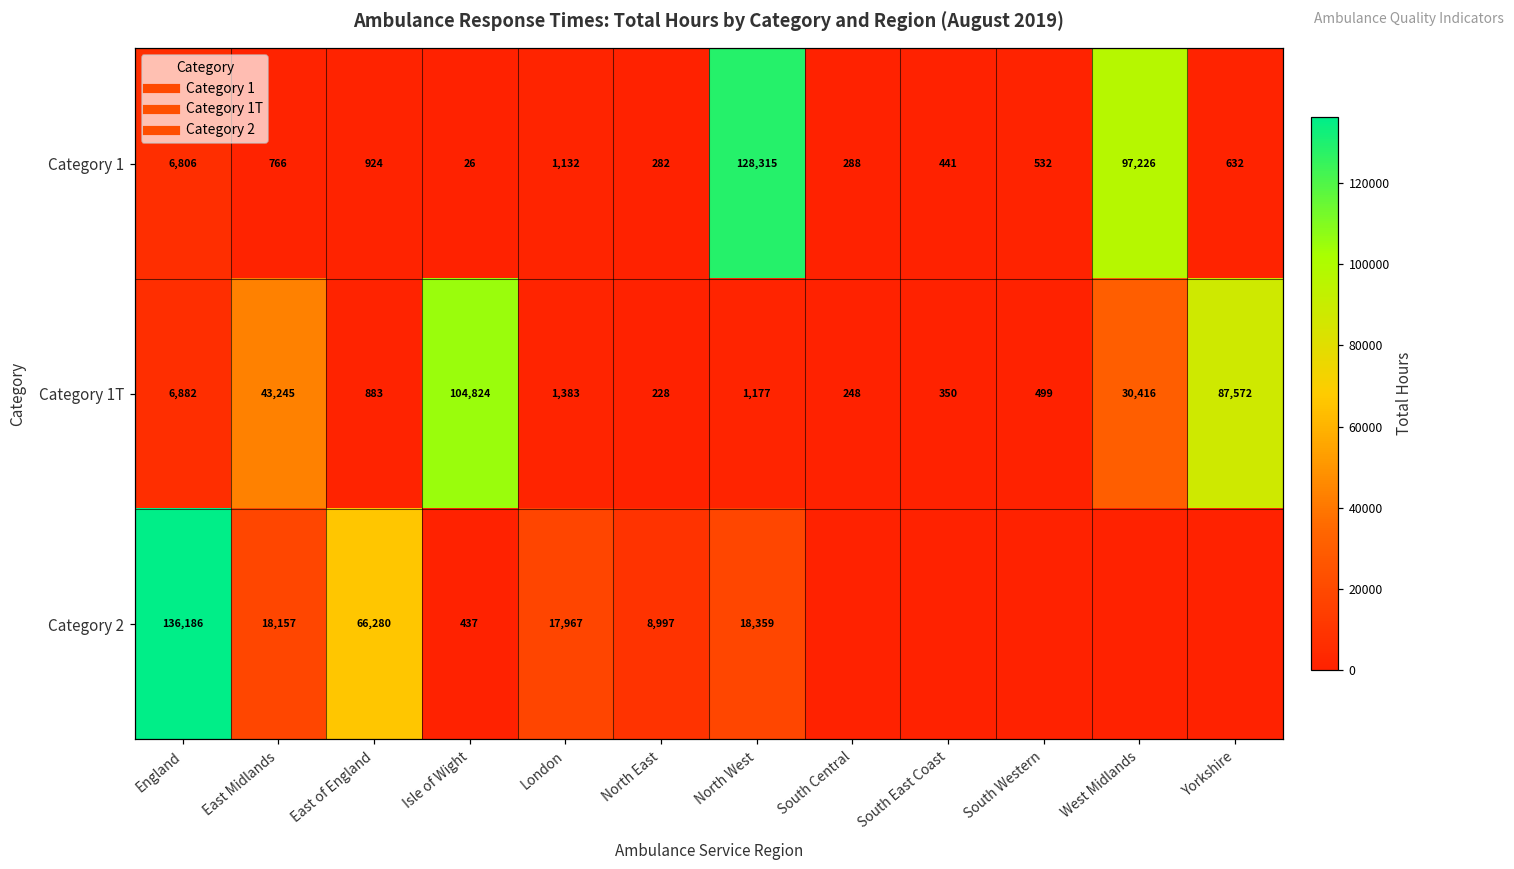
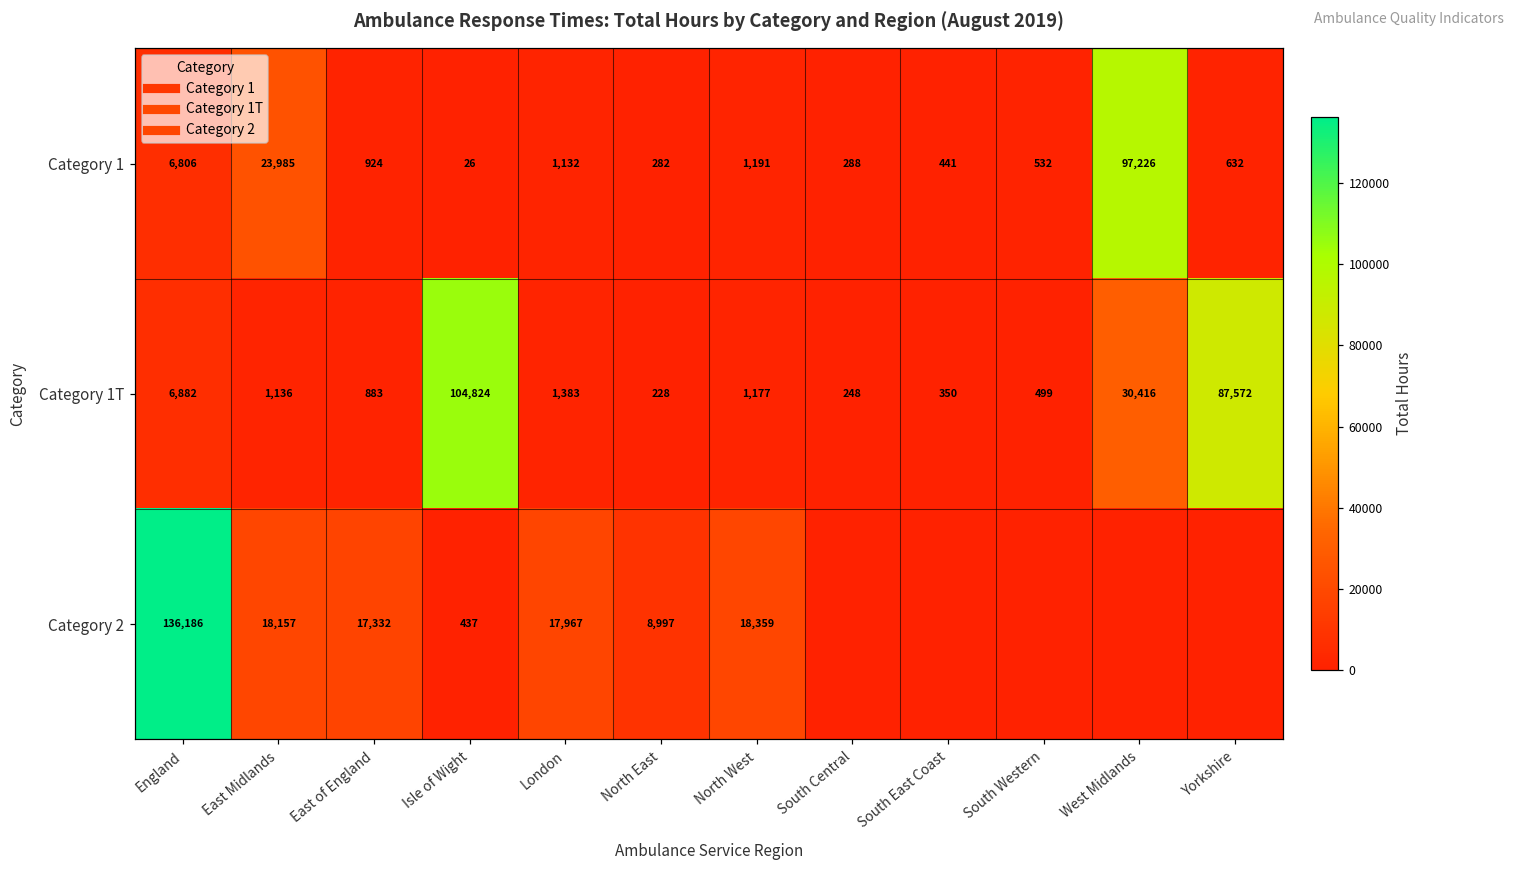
  {
    "Category 1": {
      "England": "6,806",
-     "East Midlands": "766",
+     "East Midlands": "23,985",
      "East of England": "924",
      "Isle of Wight": "26",
      "London": "1,132",
      "North East": "282",
-     "North West": "128,315",
+     "North West": "1,191",
      "South Central": "288",
      "South East Coast": "441",
      "South Western": "532",
      "West Midlands": "97,226",
      "Yorkshire": "632"
    },
    "Category 1T": {
      "England": "6,882",
-     "East Midlands": "43,245",
+     "East Midlands": "1,136",
      "East of England": "883",
      "Isle of Wight": "104,824",
      "London": "1,383",
      "North East": "228",
      "North West": "1,177",
      "South Central": "248",
      "South East Coast": "350",
      "South Western": "499",
      "West Midlands": "30,416",
      "Yorkshire": "87,572"
    },
    "Category 2": {
      "England": "136,186",
      "East Midlands": "18,157",
-     "East of England": "66,280",
+     "East of England": "17,332",
      "Isle of Wight": "437",
      "London": "17,967",
      "North East": "8,997",
      "North West": "18,359"
    }
  }
